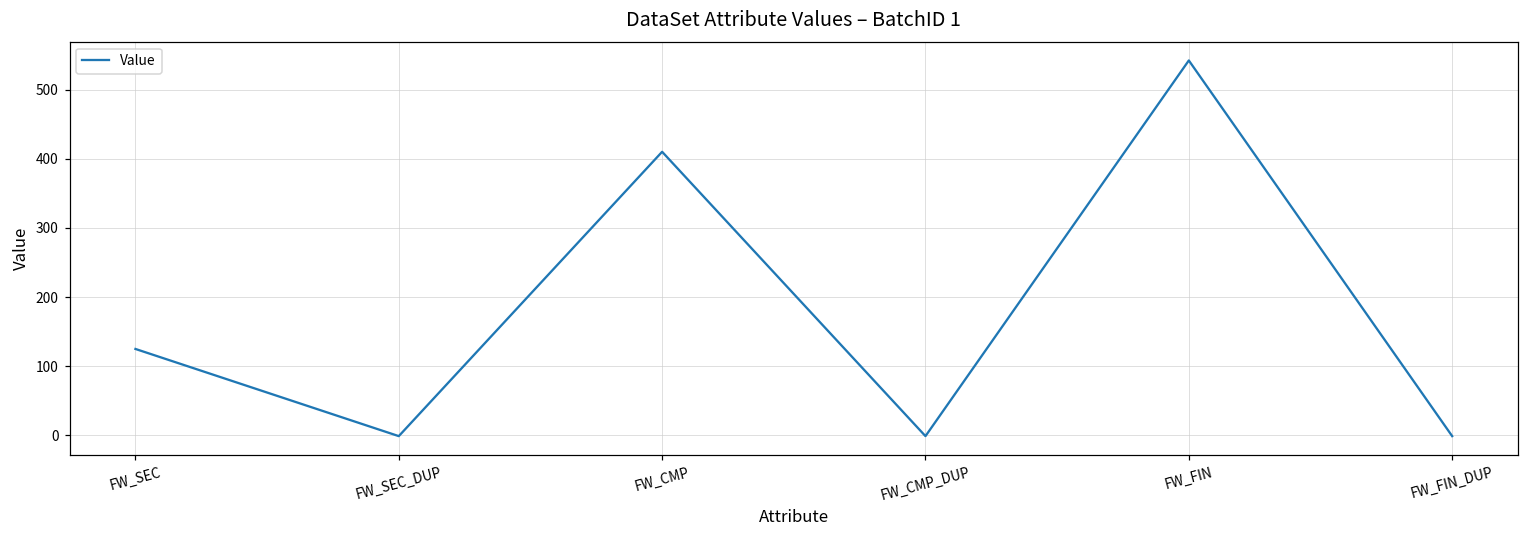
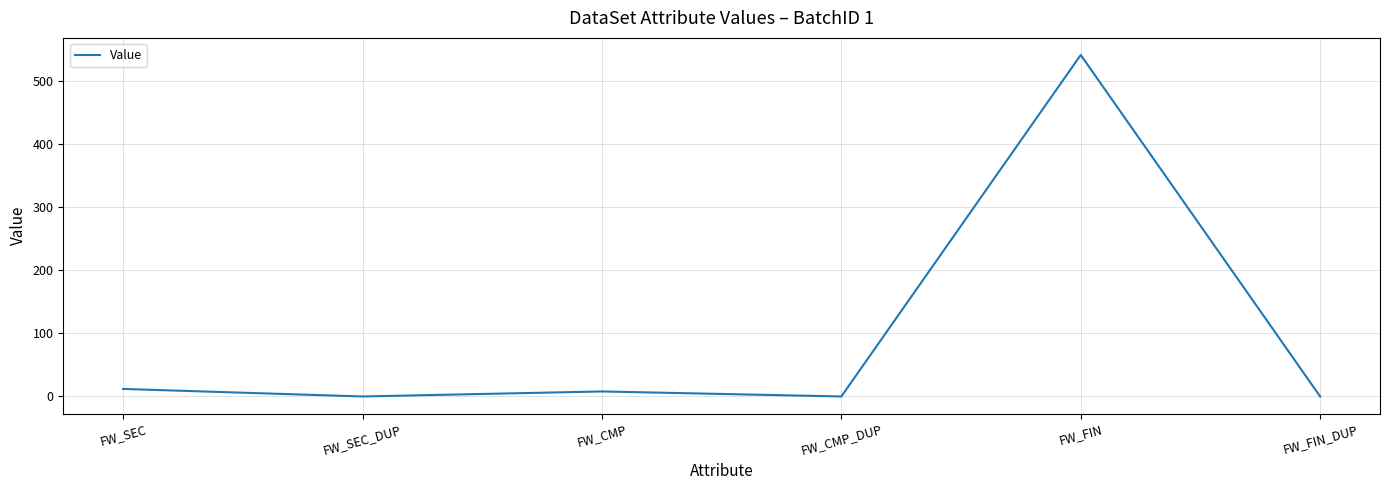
  {
-   "FW_SEC": 130,
+   "FW_SEC": 10,
    "FW_SEC_DUP": 0,
-   "FW_CMP": 410,
+   "FW_CMP": 10,
    "FW_CMP_DUP": 0,
    "FW_FIN": 540,
    "FW_FIN_DUP": 0
  }
